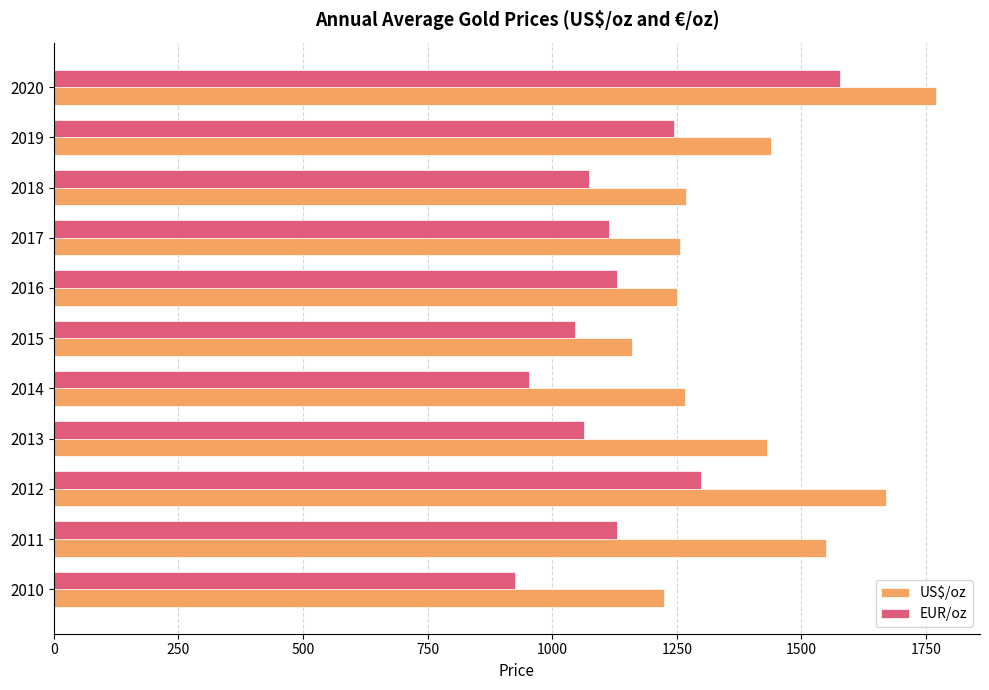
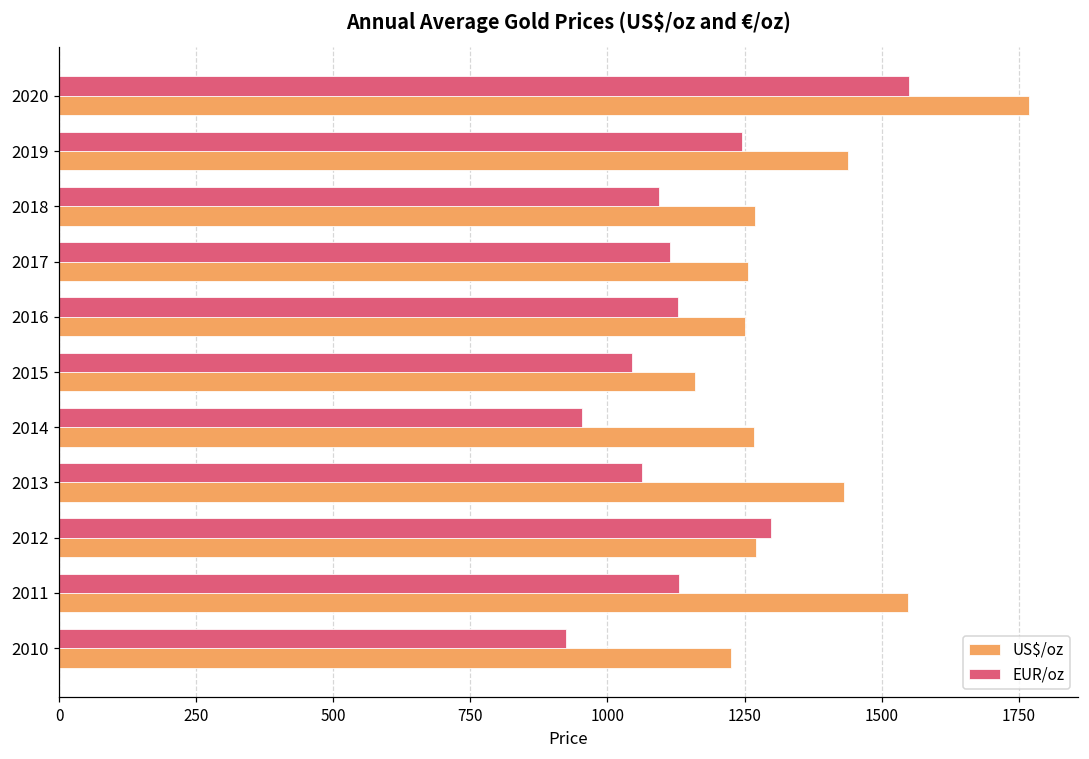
  {
    "US$/oz": {
      "2020": 1770,
      "2019": 1440,
      "2018": 1270,
      "2017": 1260,
      "2016": 1250,
      "2015": 1160,
      "2014": 1270,
      "2013": 1430,
-     "2012": 1670,
+     "2012": 1270,
      "2011": 1550,
      "2010": 1220
    },
    "EUR/oz": {
-     "2020": 1580,
+     "2020": 1550,
      "2019": 1240,
-     "2018": 1070,
+     "2018": 1090,
      "2017": 1110,
      "2016": 1130,
      "2015": 1050,
      "2014": 950,
      "2013": 1060,
      "2012": 1300,
      "2011": 1130,
      "2010": 930
    }
  }
